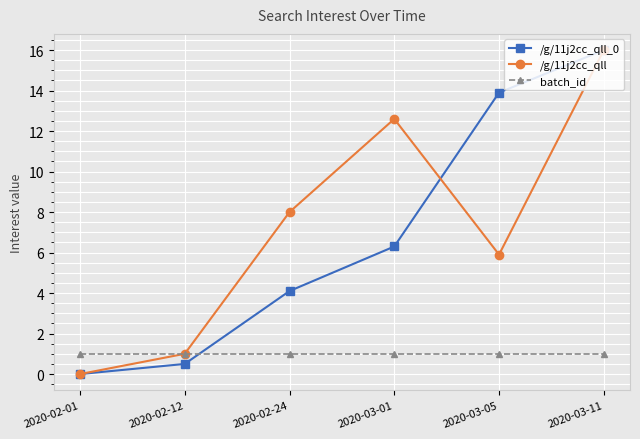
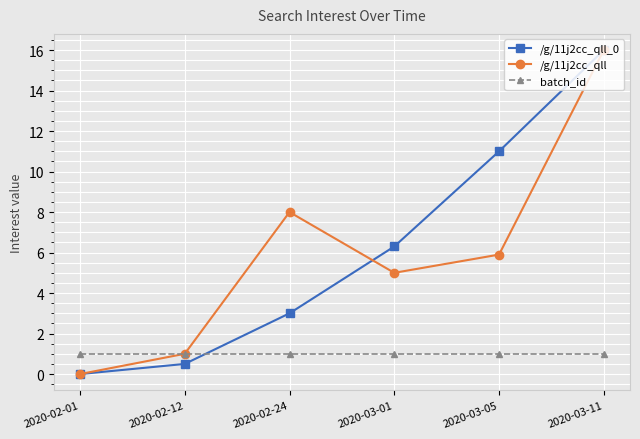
  {
    "/g/11j2cc_qll_0": {
      "2020-02-12": 0.5,
-     "2020-02-24": 4.1,
+     "2020-02-24": 3.0,
      "2020-03-01": 6.3,
-     "2020-03-05": 13.9
+     "2020-03-05": 11.0
    },
    "/g/11j2cc_qll": {
      "2020-02-24": 8.0,
-     "2020-03-01": 12.6,
+     "2020-03-01": 5.0,
      "2020-03-05": 5.9
    },
    "batch_id": {
      "2020-02-01": 1.0,
      "2020-02-24": 1.0,
      "2020-03-01": 1.0,
      "2020-03-05": 1.0,
      "2020-03-11": 1.0
    }
  }
